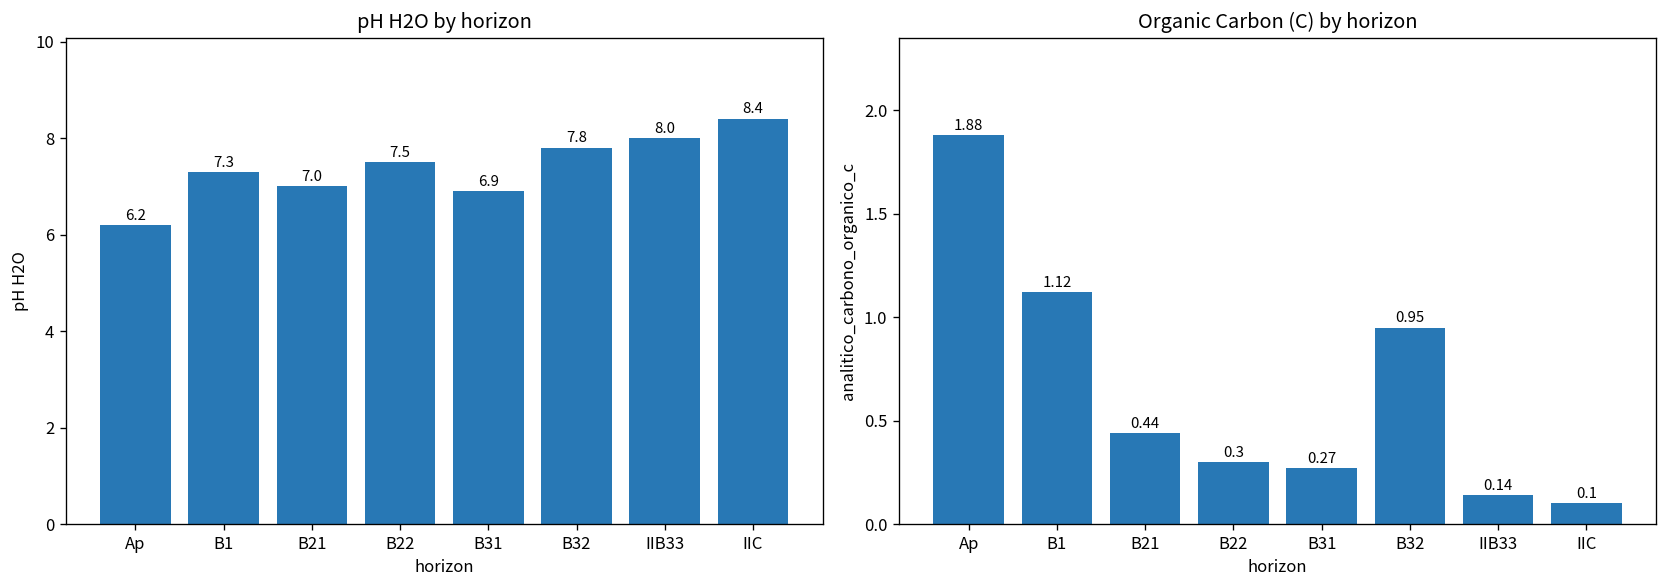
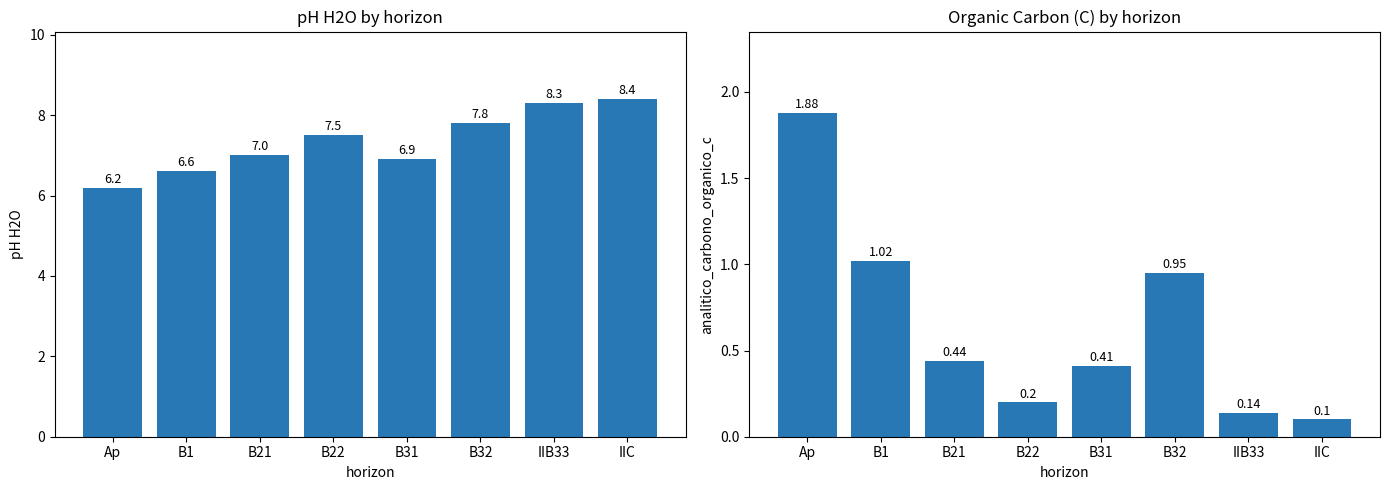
  {
    "pH H2O by horizon": {
      "Ap": 6.2,
-     "B1": 7.3,
+     "B1": 6.6,
      "B21": 7.0,
      "B22": 7.5,
      "B31": 6.9,
      "B32": 7.8,
-     "IIB33": 8.0,
+     "IIB33": 8.3,
      "IIC": 8.4
    },
    "Organic Carbon (C) by horizon": {
      "Ap": 1.88,
-     "B1": 1.12,
+     "B1": 1.02,
      "B21": 0.44,
-     "B22": 0.3,
-     "B31": 0.27,
+     "B22": 0.2,
+     "B31": 0.41,
      "B32": 0.95,
      "IIB33": 0.14,
      "IIC": 0.1
    }
  }
